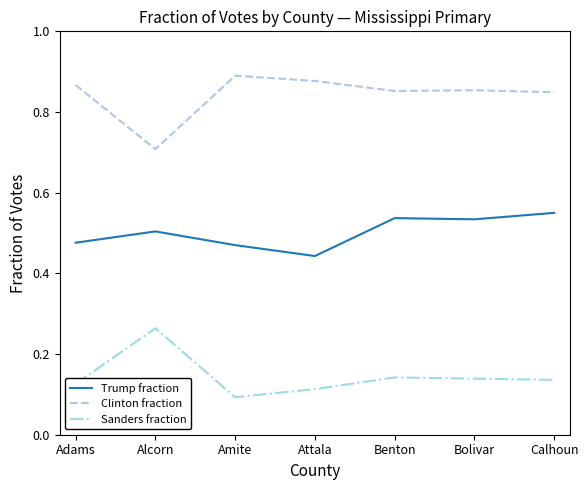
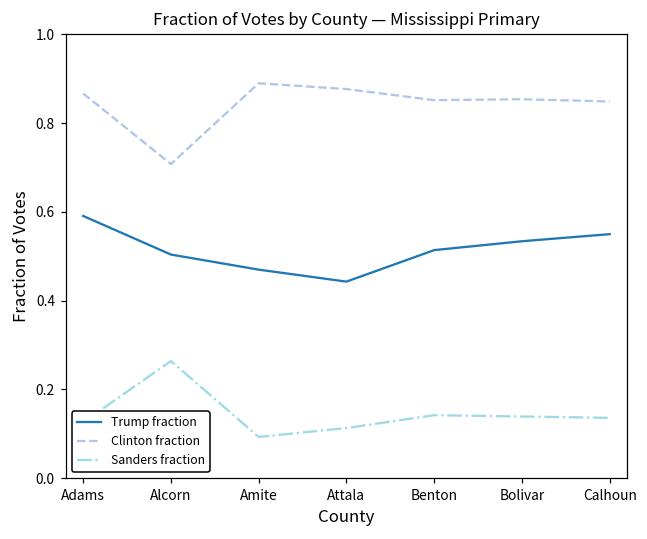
  {
    "Trump fraction": {
-     "Adams": 0.48,
+     "Adams": 0.59,
      "Alcorn": 0.50,
      "Amite": 0.47,
      "Attala": 0.44,
-     "Benton": 0.54,
+     "Benton": 0.51,
      "Bolivar": 0.53,
      "Calhoun": 0.55
    }
  }
